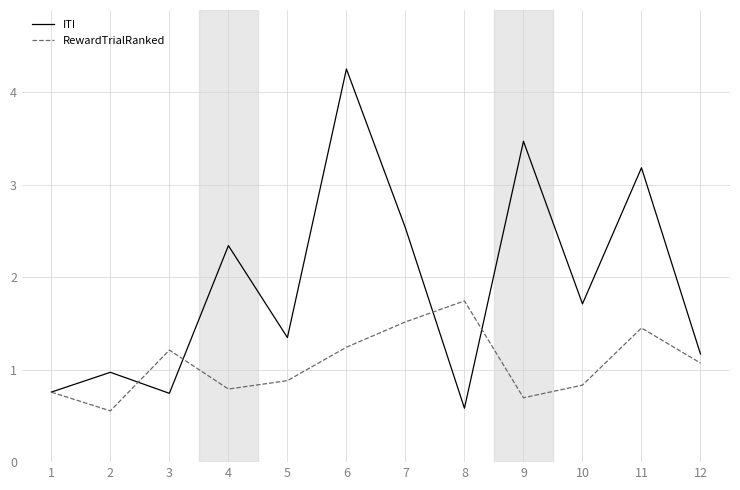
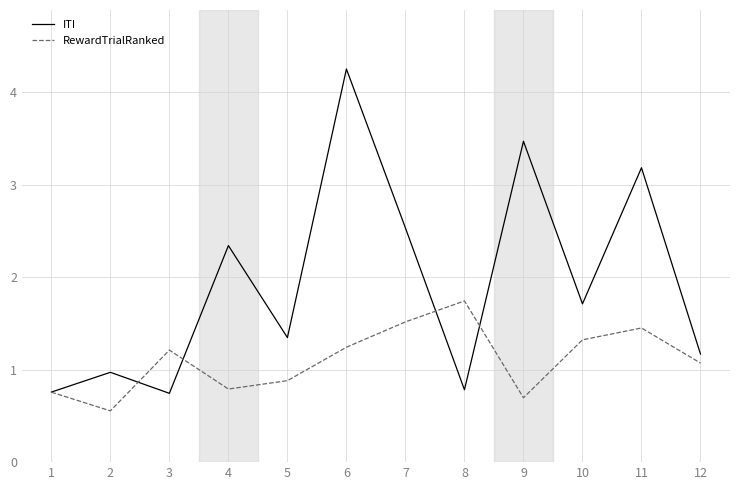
  {
    "ITI": {
      "2": 1.0,
      "3": 0.7,
      "4": 2.3,
      "5": 1.3,
      "6": 4.3,
      "7": 2.5,
-     "8": 0.6,
+     "8": 0.8,
      "9": 3.5,
      "10": 1.7,
      "11": 3.2,
      "12": 1.2
    },
    "RewardTrialRanked": {
      "2": 0.6,
      "3": 1.2,
      "4": 0.8,
      "5": 0.9,
      "6": 1.2,
      "7": 1.5,
      "8": 1.7,
      "9": 0.7,
-     "10": 0.8,
+     "10": 1.3,
      "11": 1.5,
      "12": 1.1
    }
  }
